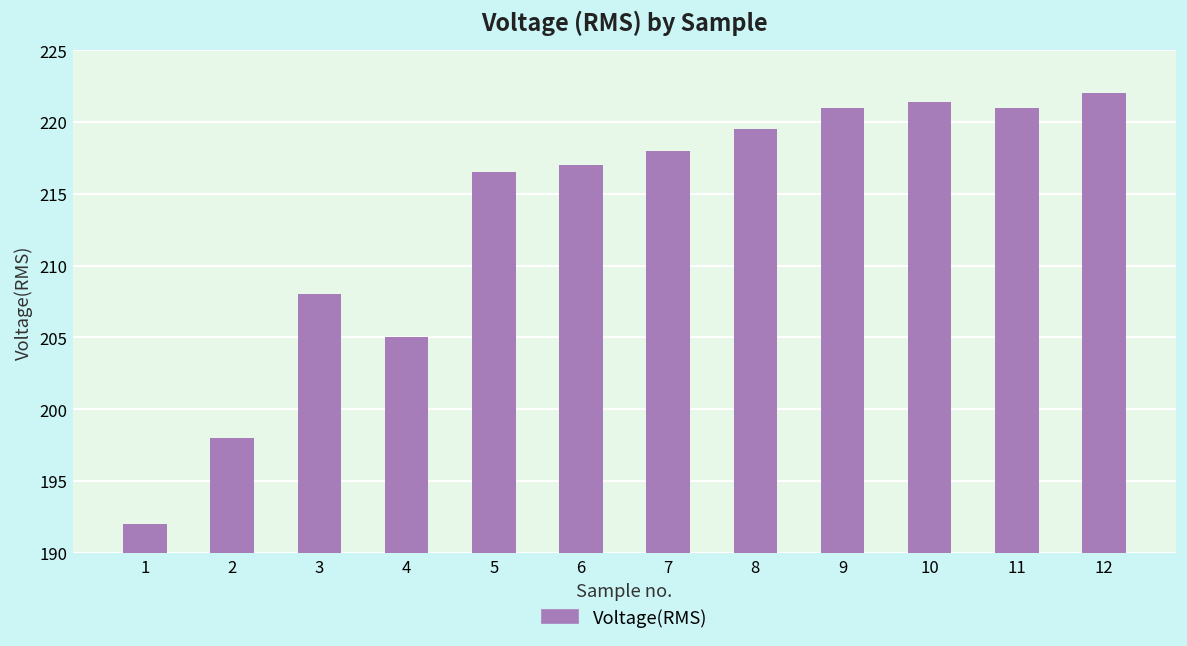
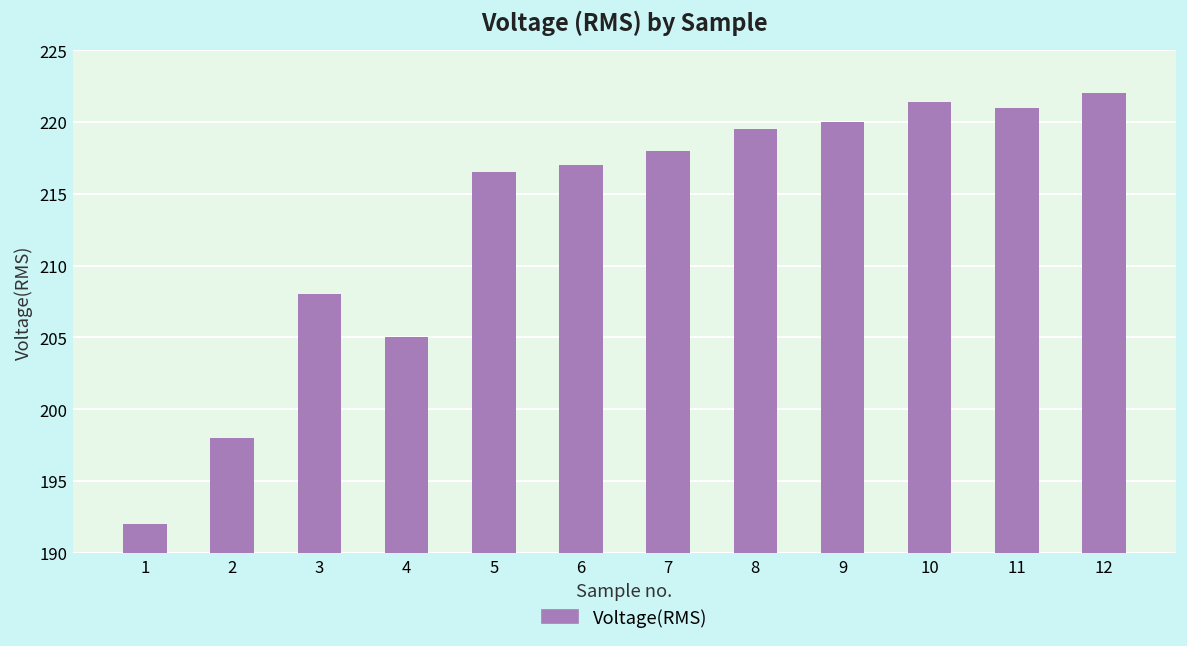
  {
    "1": 192,
    "2": 198,
    "3": 208,
    "4": 205,
    "5": 216.5,
    "6": 217,
    "7": 218,
    "8": 219.5,
-   "9": 221,
+   "9": 220,
    "10": 221.4,
    "11": 221,
    "12": 222
  }
